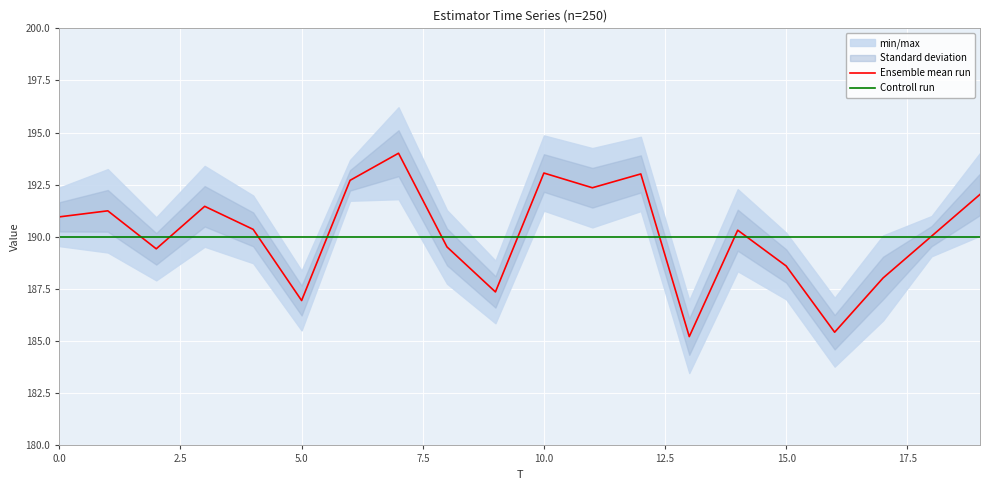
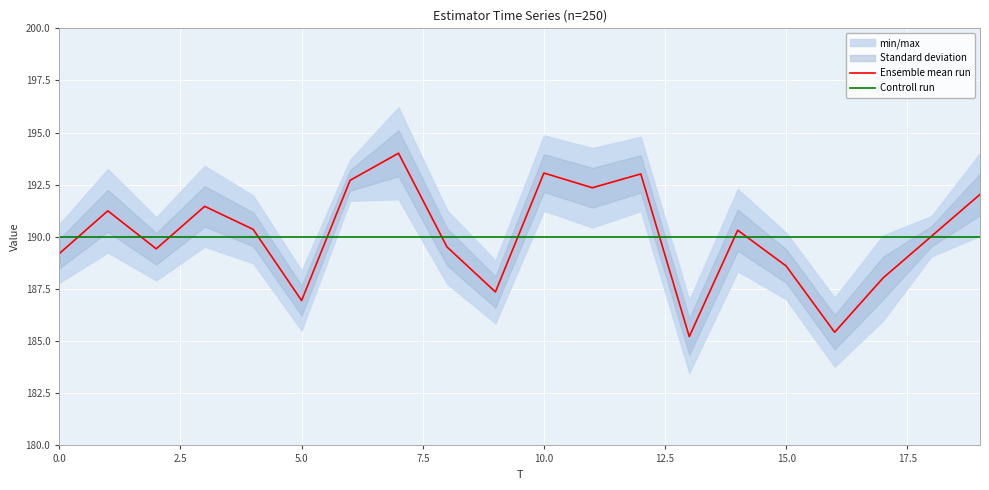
  {
    "Ensemble mean run": {
-     "0.0": 191.0,
+     "0.0": 189.2,
      "5.0": 186.9,
      "10.0": 193.1,
      "15.0": 188.6
    },
    "Controll run": {
      "5.0": 190.0,
      "10.0": 190.0,
      "15.0": 190.0
    }
  }
